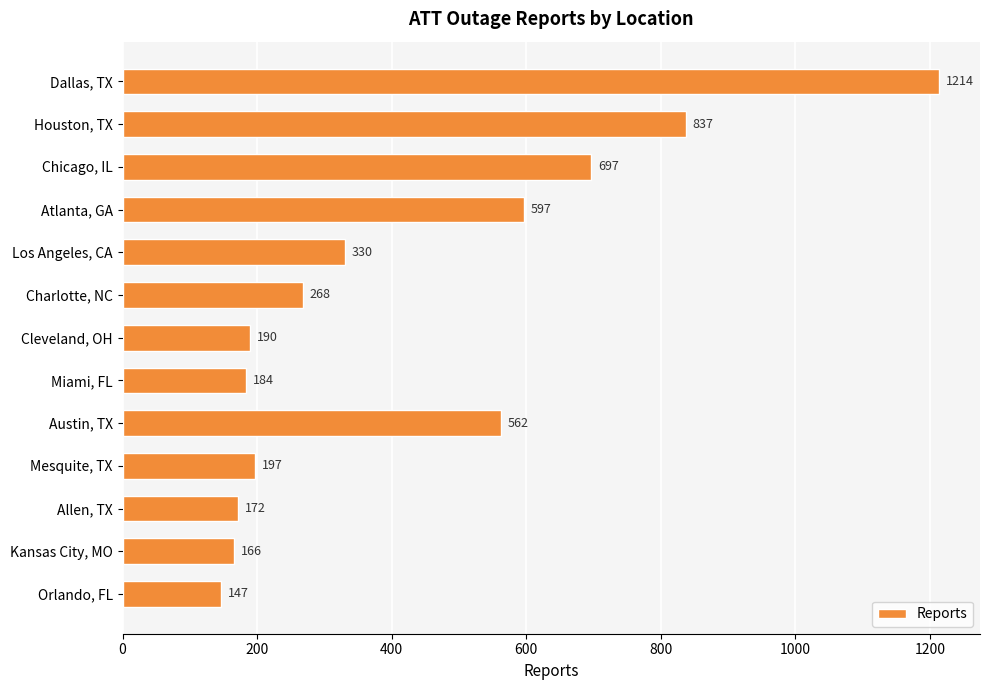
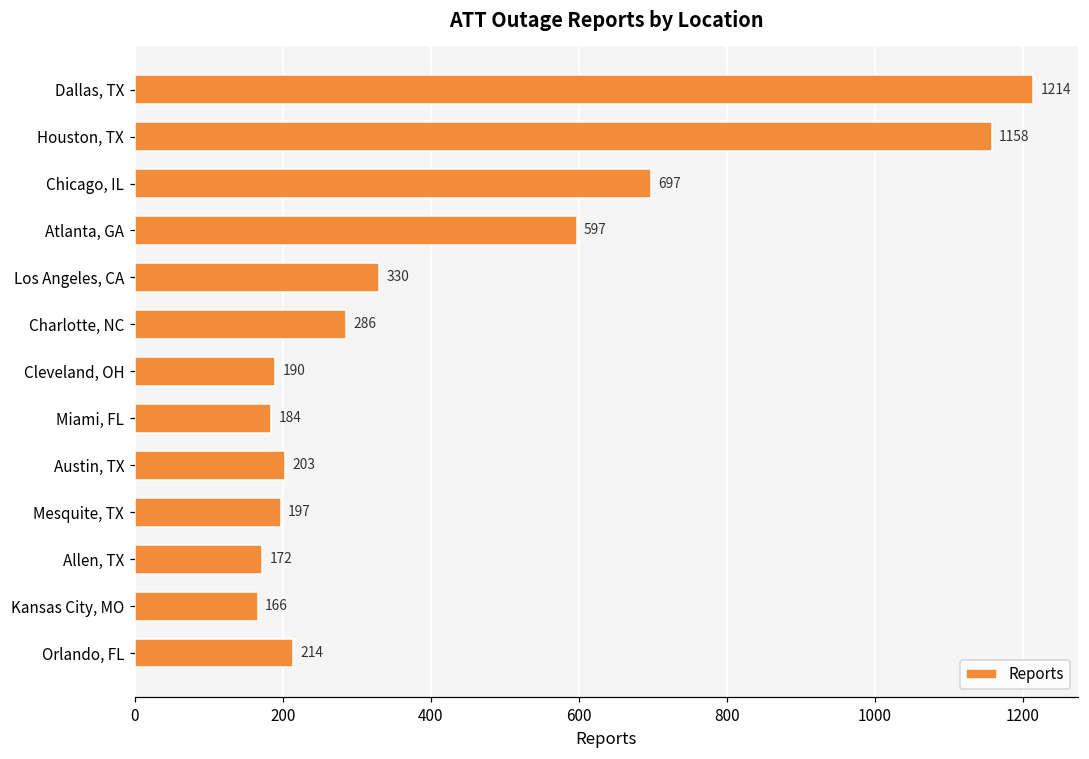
  {
    "Dallas, TX": 1214,
-   "Houston, TX": 837,
+   "Houston, TX": 1158,
    "Chicago, IL": 697,
    "Atlanta, GA": 597,
    "Los Angeles, CA": 330,
-   "Charlotte, NC": 268,
+   "Charlotte, NC": 286,
    "Cleveland, OH": 190,
    "Miami, FL": 184,
-   "Austin, TX": 562,
+   "Austin, TX": 203,
    "Mesquite, TX": 197,
    "Allen, TX": 172,
    "Kansas City, MO": 166,
-   "Orlando, FL": 147
+   "Orlando, FL": 214
  }
